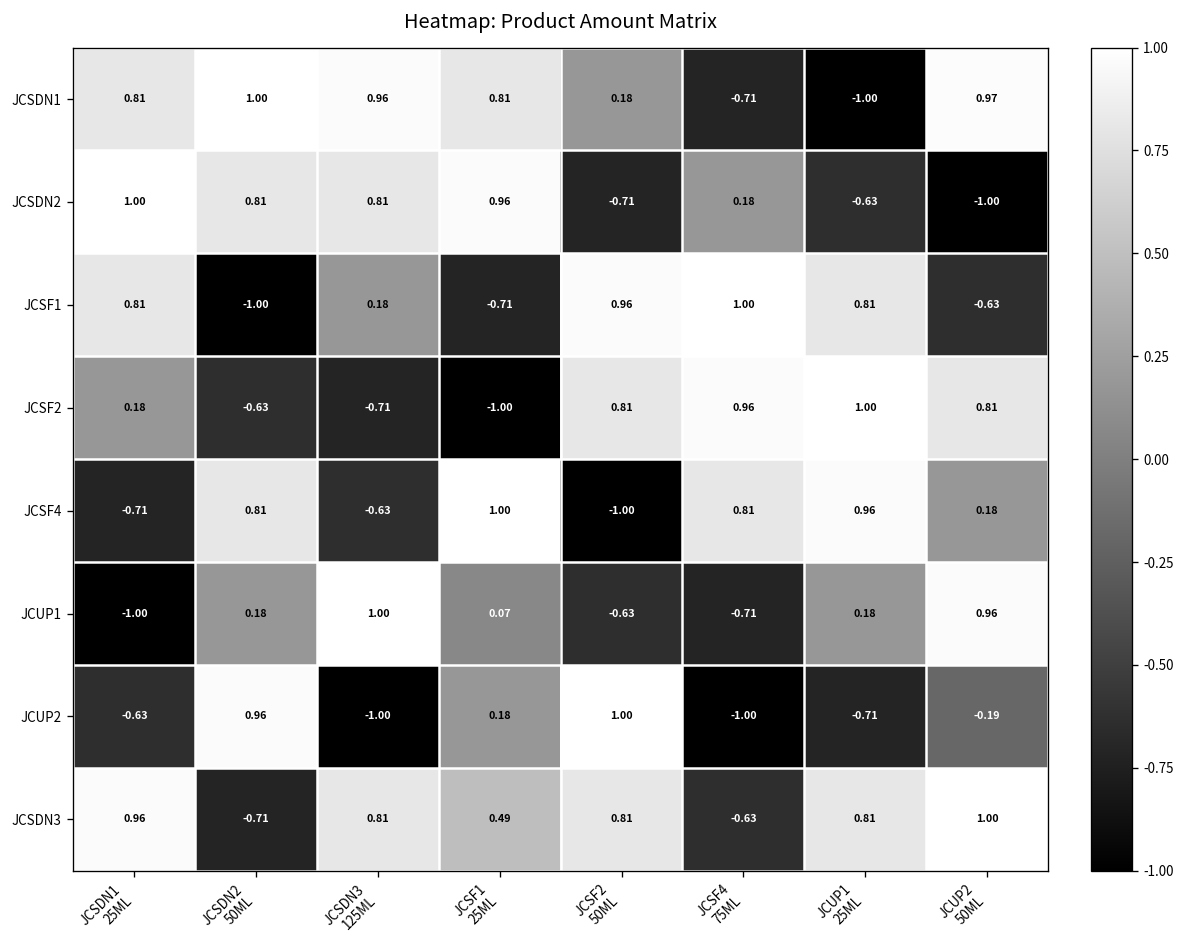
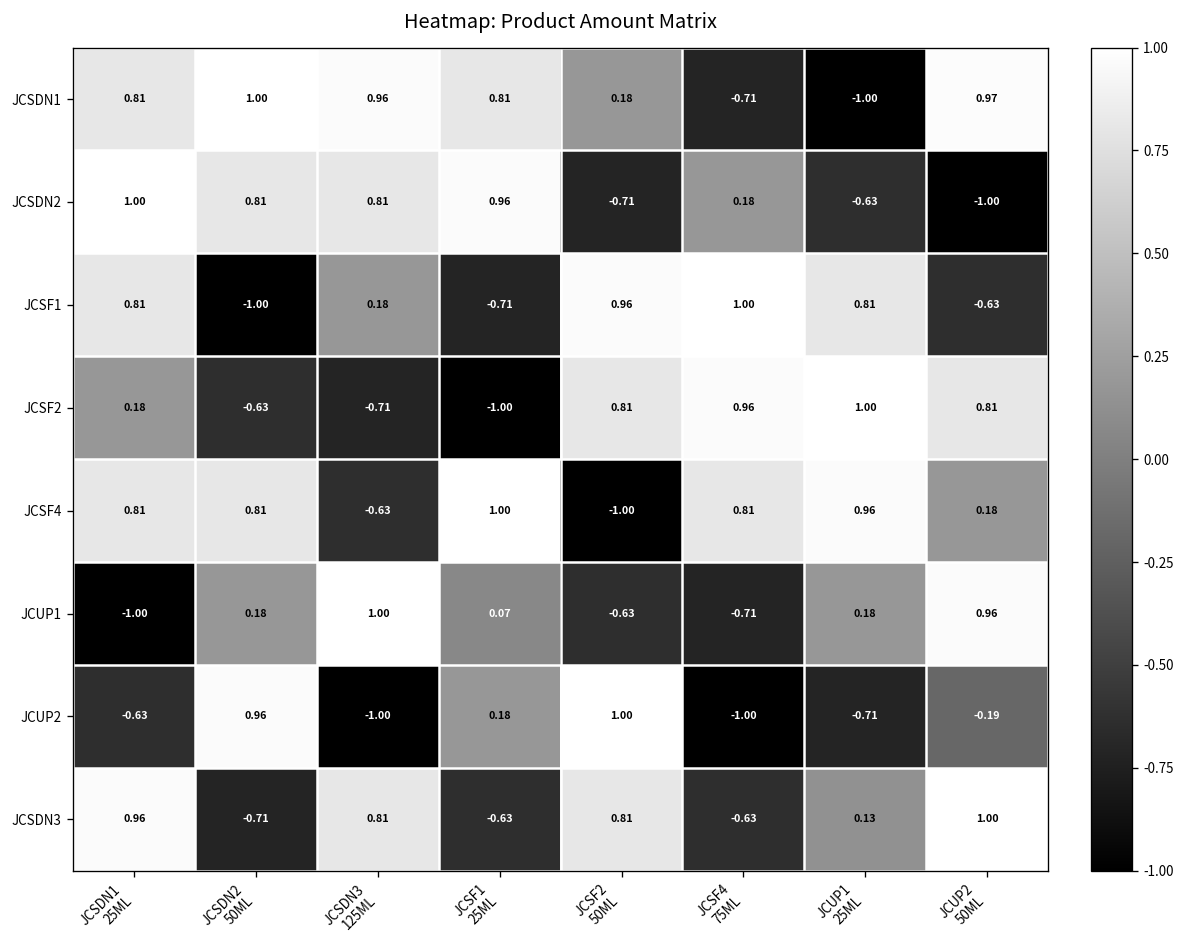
  {
    "JCSDN1": {
      "JCSDN1 25ML": 0.81,
      "JCSDN2 50ML": 1.00,
      "JCSDN3 125ML": 0.96,
      "JCSF1 25ML": 0.81,
      "JCSF2 50ML": 0.18,
      "JCSF4 75ML": -0.71,
      "JCUP1 25ML": -1.00,
      "JCUP2 50ML": 0.97
    },
    "JCSDN2": {
      "JCSDN1 25ML": 1.00,
      "JCSDN2 50ML": 0.81,
      "JCSDN3 125ML": 0.81,
      "JCSF1 25ML": 0.96,
      "JCSF2 50ML": -0.71,
      "JCSF4 75ML": 0.18,
      "JCUP1 25ML": -0.63,
      "JCUP2 50ML": -1.00
    },
    "JCSF1": {
      "JCSDN1 25ML": 0.81,
      "JCSDN2 50ML": -1.00,
      "JCSDN3 125ML": 0.18,
      "JCSF1 25ML": -0.71,
      "JCSF2 50ML": 0.96,
      "JCSF4 75ML": 1.00,
      "JCUP1 25ML": 0.81,
      "JCUP2 50ML": -0.63
    },
    "JCSF2": {
      "JCSDN1 25ML": 0.18,
      "JCSDN2 50ML": -0.63,
      "JCSDN3 125ML": -0.71,
      "JCSF1 25ML": -1.00,
      "JCSF2 50ML": 0.81,
      "JCSF4 75ML": 0.96,
      "JCUP1 25ML": 1.00,
      "JCUP2 50ML": 0.81
    },
    "JCSF4": {
-     "JCSDN1 25ML": -0.71,
+     "JCSDN1 25ML": 0.81,
      "JCSDN2 50ML": 0.81,
      "JCSDN3 125ML": -0.63,
      "JCSF1 25ML": 1.00,
      "JCSF2 50ML": -1.00,
      "JCSF4 75ML": 0.81,
      "JCUP1 25ML": 0.96,
      "JCUP2 50ML": 0.18
    },
    "JCUP1": {
      "JCSDN1 25ML": -1.00,
      "JCSDN2 50ML": 0.18,
      "JCSDN3 125ML": 1.00,
      "JCSF1 25ML": 0.07,
      "JCSF2 50ML": -0.63,
      "JCSF4 75ML": -0.71,
      "JCUP1 25ML": 0.18,
      "JCUP2 50ML": 0.96
    },
    "JCUP2": {
      "JCSDN1 25ML": -0.63,
      "JCSDN2 50ML": 0.96,
      "JCSDN3 125ML": -1.00,
      "JCSF1 25ML": 0.18,
      "JCSF2 50ML": 1.00,
      "JCSF4 75ML": -1.00,
      "JCUP1 25ML": -0.71,
      "JCUP2 50ML": -0.19
    },
    "JCSDN3": {
      "JCSDN1 25ML": 0.96,
      "JCSDN2 50ML": -0.71,
      "JCSDN3 125ML": 0.81,
-     "JCSF1 25ML": 0.49,
+     "JCSF1 25ML": -0.63,
      "JCSF2 50ML": 0.81,
      "JCSF4 75ML": -0.63,
-     "JCUP1 25ML": 0.81,
+     "JCUP1 25ML": 0.13,
      "JCUP2 50ML": 1.00
    }
  }
